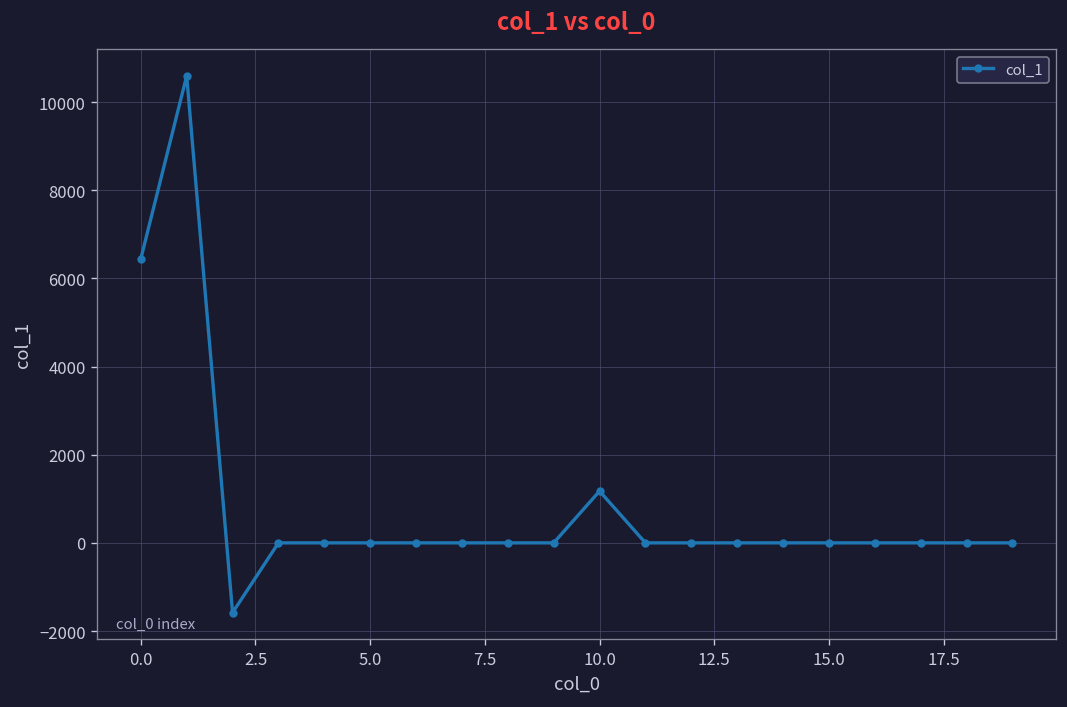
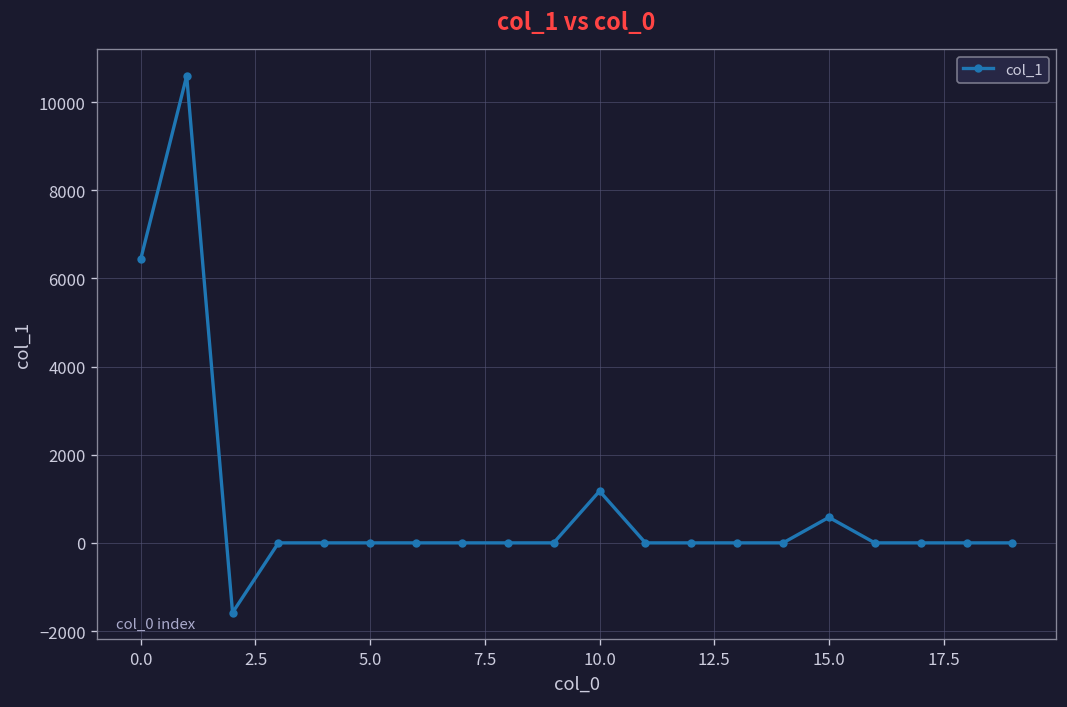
  {
    "0.0": 6400,
    "5.0": 0,
    "10.0": 1200,
-   "15.0": 0
+   "15.0": 600
  }
